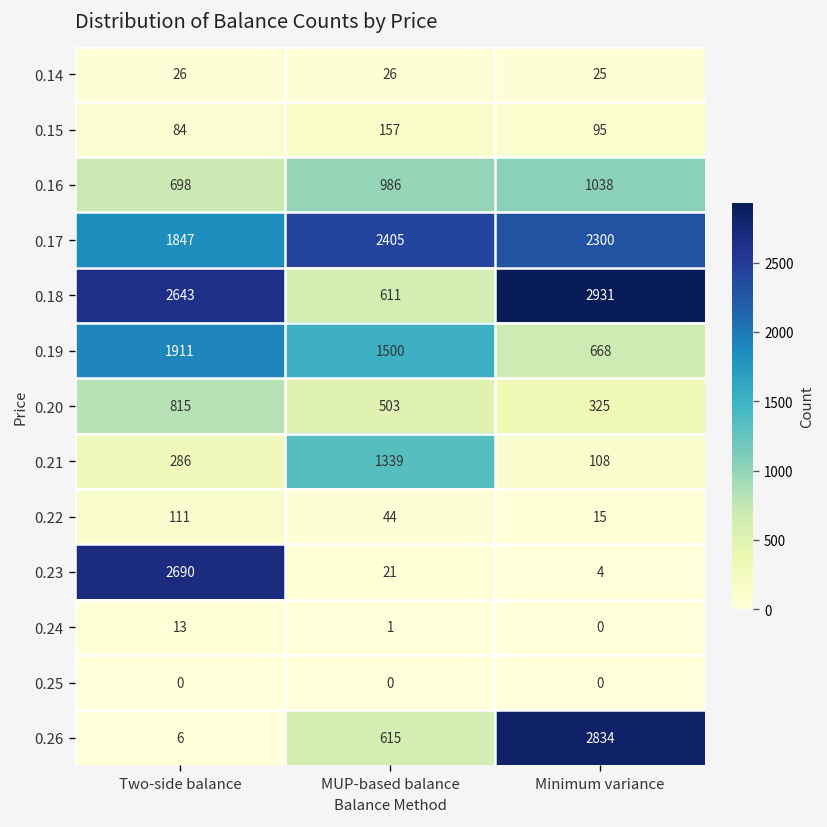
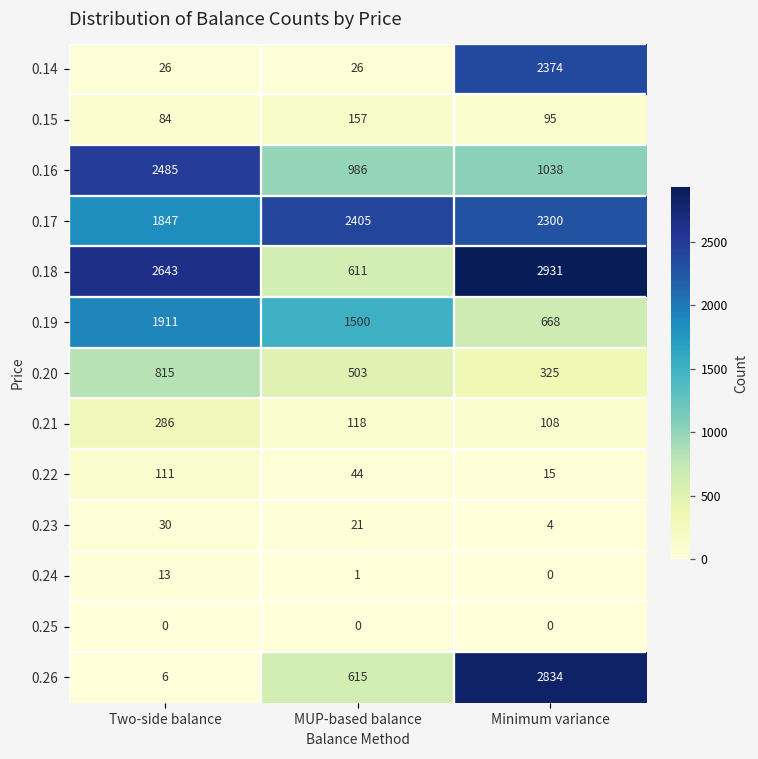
  {
    "0.14": {
      "Two-side balance": 26,
      "MUP-based balance": 26,
-     "Minimum variance": 25
+     "Minimum variance": 2374
    },
    "0.15": {
      "Two-side balance": 84,
      "MUP-based balance": 157,
      "Minimum variance": 95
    },
    "0.16": {
-     "Two-side balance": 698,
+     "Two-side balance": 2485,
      "MUP-based balance": 986,
      "Minimum variance": 1038
    },
    "0.17": {
      "Two-side balance": 1847,
      "MUP-based balance": 2405,
      "Minimum variance": 2300
    },
    "0.18": {
      "Two-side balance": 2643,
      "MUP-based balance": 611,
      "Minimum variance": 2931
    },
    "0.19": {
      "Two-side balance": 1911,
      "MUP-based balance": 1500,
      "Minimum variance": 668
    },
    "0.20": {
      "Two-side balance": 815,
      "MUP-based balance": 503,
      "Minimum variance": 325
    },
    "0.21": {
      "Two-side balance": 286,
-     "MUP-based balance": 1339,
+     "MUP-based balance": 118,
      "Minimum variance": 108
    },
    "0.22": {
      "Two-side balance": 111,
      "MUP-based balance": 44,
      "Minimum variance": 15
    },
    "0.23": {
-     "Two-side balance": 2690,
+     "Two-side balance": 30,
      "MUP-based balance": 21,
      "Minimum variance": 4
    },
    "0.24": {
      "Two-side balance": 13,
      "MUP-based balance": 1,
      "Minimum variance": 0
    },
    "0.25": {
      "Two-side balance": 0,
      "MUP-based balance": 0,
      "Minimum variance": 0
    },
    "0.26": {
      "Two-side balance": 6,
      "MUP-based balance": 615,
      "Minimum variance": 2834
    }
  }
